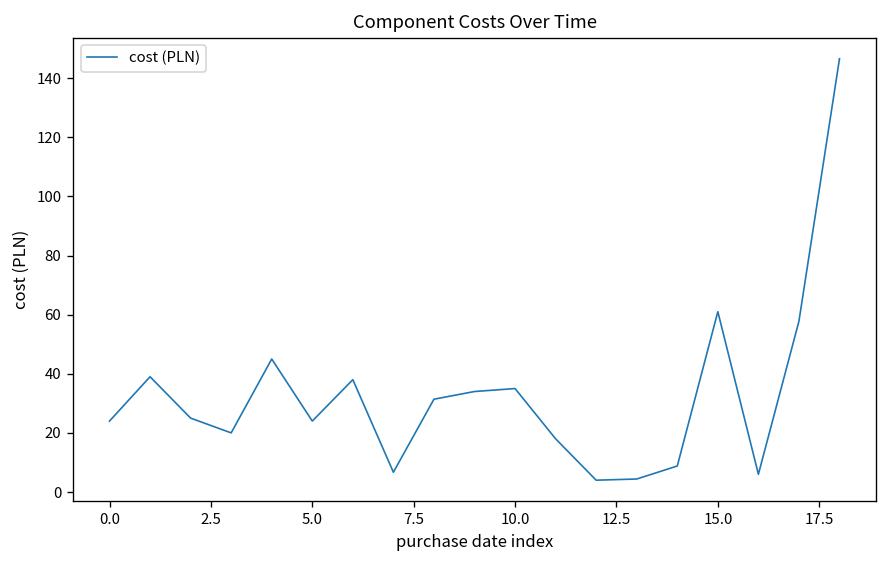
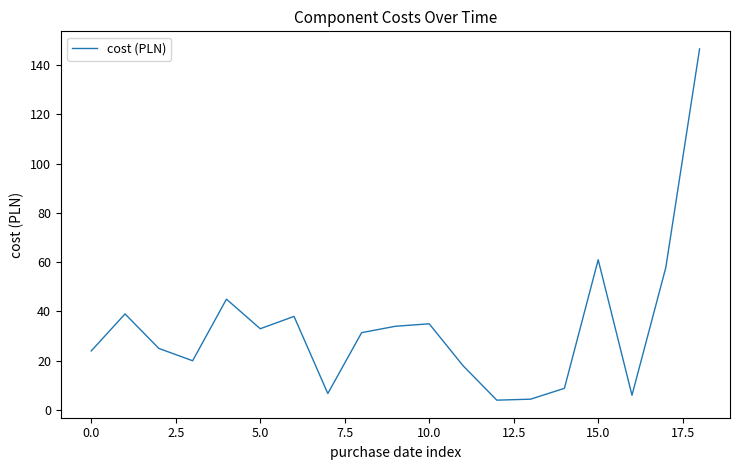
  {
    "0.0": 24,
-   "5.0": 24,
+   "5.0": 33,
    "10.0": 35,
    "15.0": 61
  }
